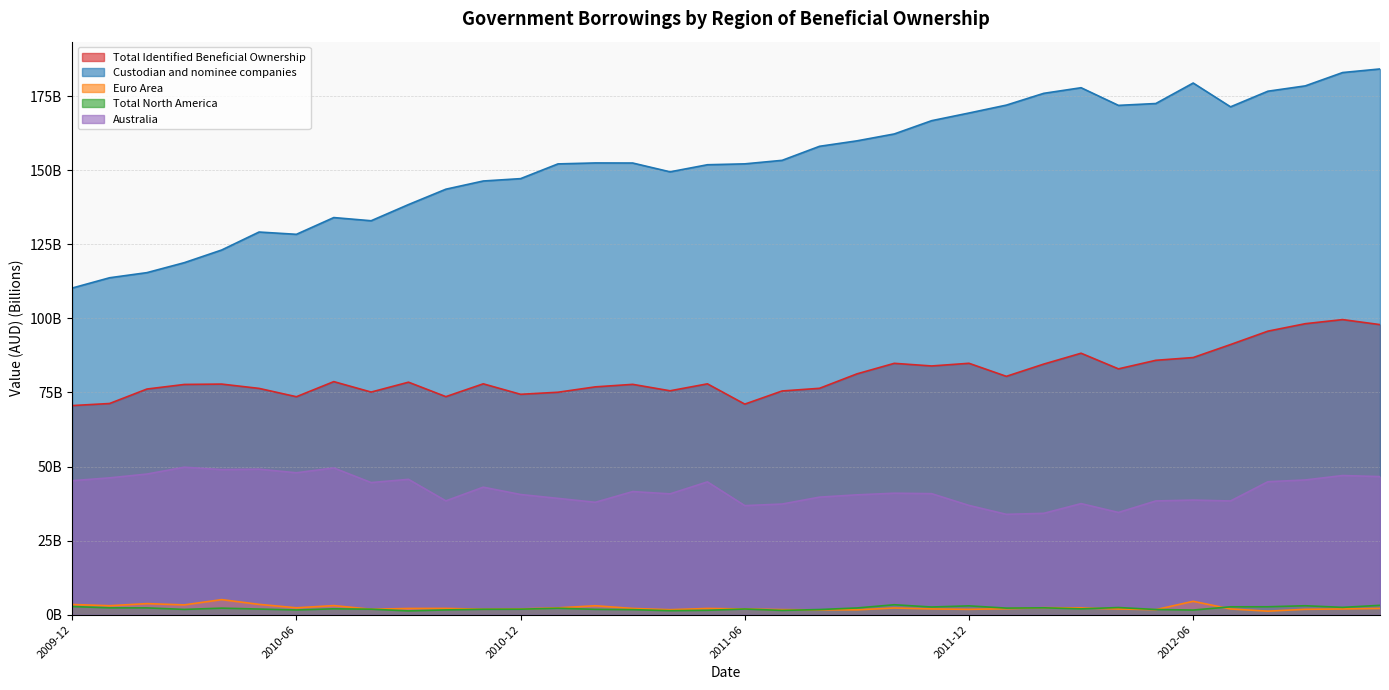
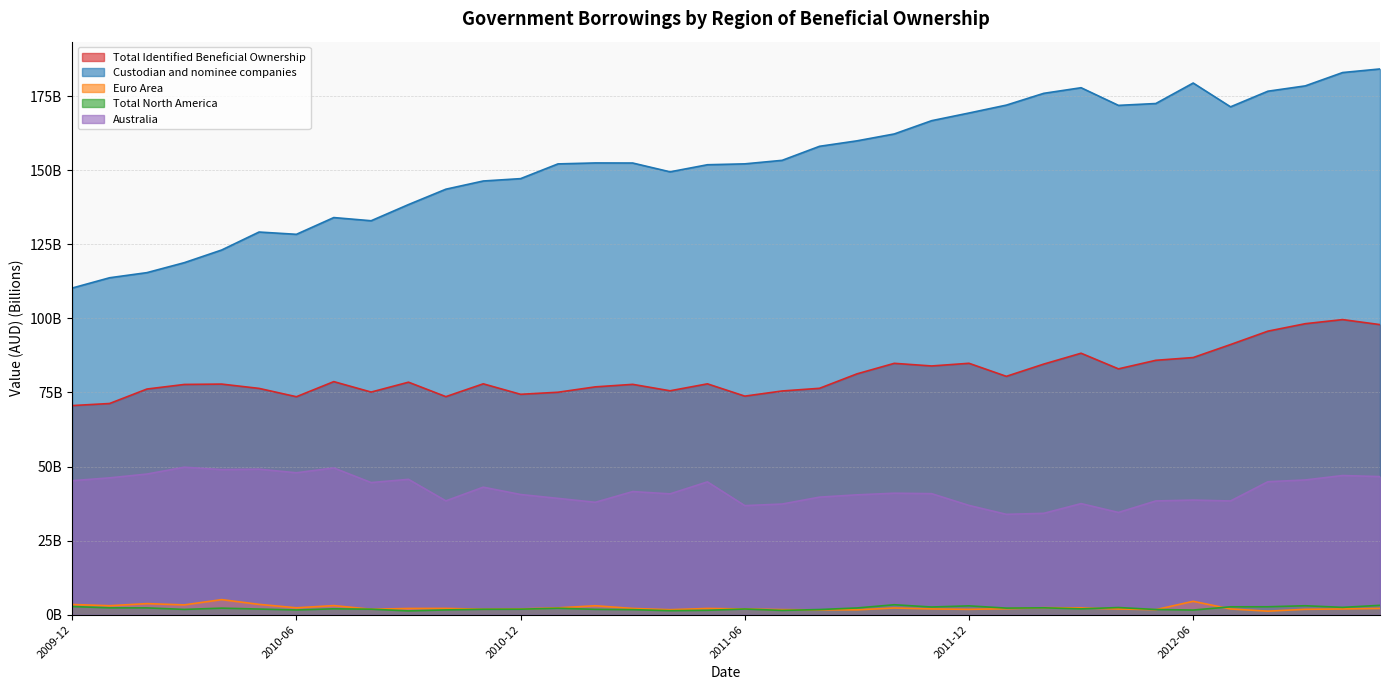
  {
    "Total Identified Beneficial Ownership": {
      "2009-12": 71000000000,
      "2010-06": 74000000000,
      "2010-12": 74000000000,
-     "2011-06": 71000000000,
+     "2011-06": 74000000000,
      "2011-12": 85000000000,
      "2012-06": 87000000000
    },
    "Custodian and nominee companies": {
      "2009-12": 110000000000,
      "2010-06": 128000000000,
      "2010-12": 147000000000,
      "2011-06": 152000000000,
      "2011-12": 169000000000,
      "2012-06": 179000000000
    },
    "Euro Area": {
      "2011-12": 2000000000,
      "2012-06": 5000000000
    },
    "Total North America": {
      "2011-12": 3000000000,
      "2012-06": 2000000000
    },
    "Australia": {
      "2009-12": 45000000000,
      "2010-06": 48000000000,
      "2010-12": 41000000000,
      "2011-06": 37000000000,
      "2011-12": 37000000000,
      "2012-06": 39000000000
    }
  }
